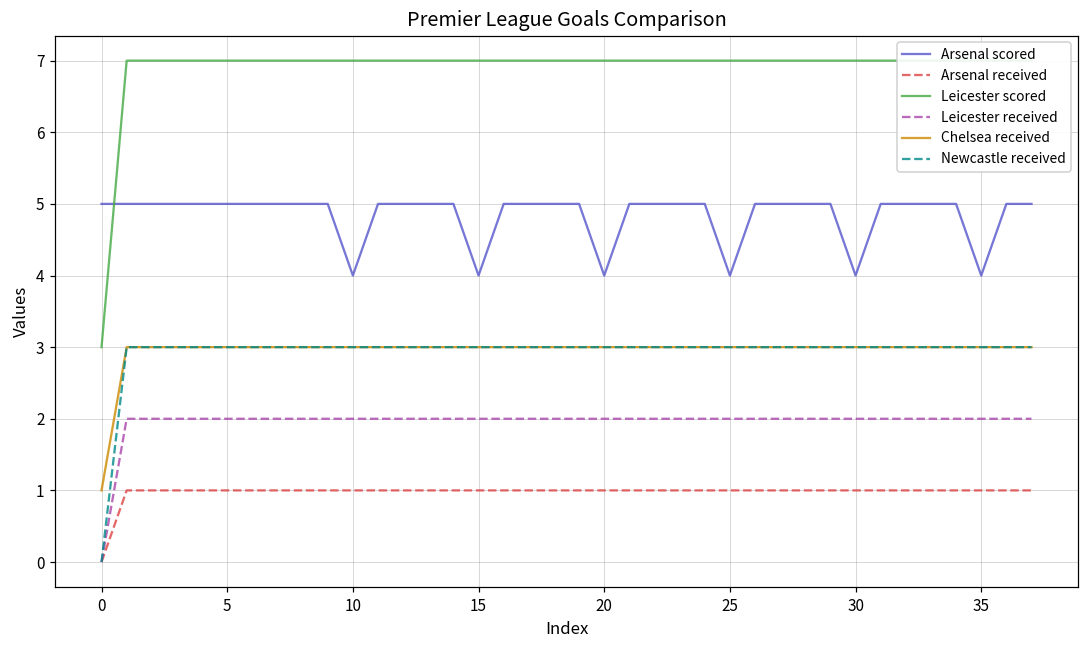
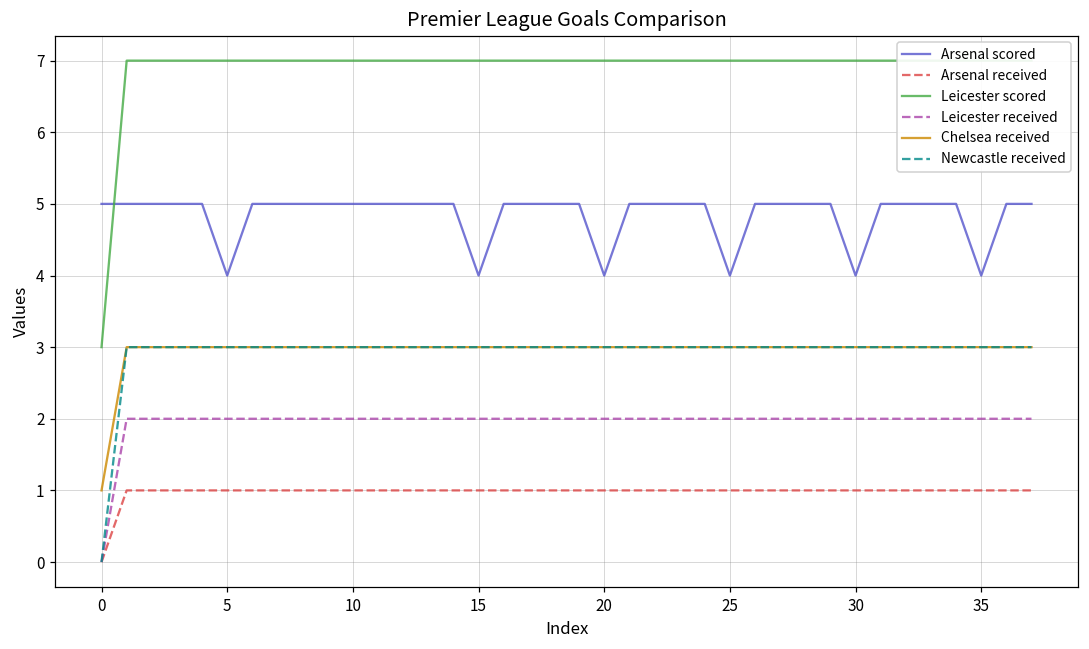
  {
    "Arsenal scored": {
      "0": 5,
-     "5": 5,
-     "10": 4,
+     "5": 4,
+     "10": 5,
      "15": 4,
      "20": 4,
      "25": 4,
      "30": 4,
      "35": 4
    },
    "Arsenal received": {
      "5": 1,
      "10": 1,
      "15": 1,
      "20": 1,
      "25": 1,
      "30": 1,
      "35": 1
    },
    "Leicester scored": {
      "0": 3,
      "5": 7,
      "10": 7,
      "15": 7,
      "20": 7,
      "25": 7,
      "30": 7
    },
    "Leicester received": {
      "5": 2,
      "10": 2,
      "15": 2,
      "20": 2,
      "25": 2,
      "30": 2,
      "35": 2
    },
    "Chelsea received": {
      "0": 1
    }
  }
